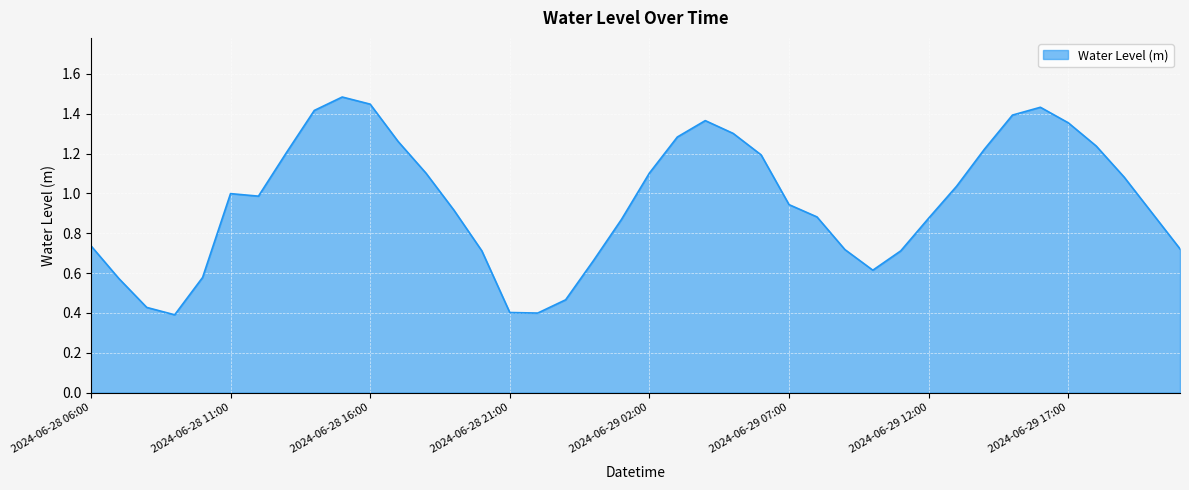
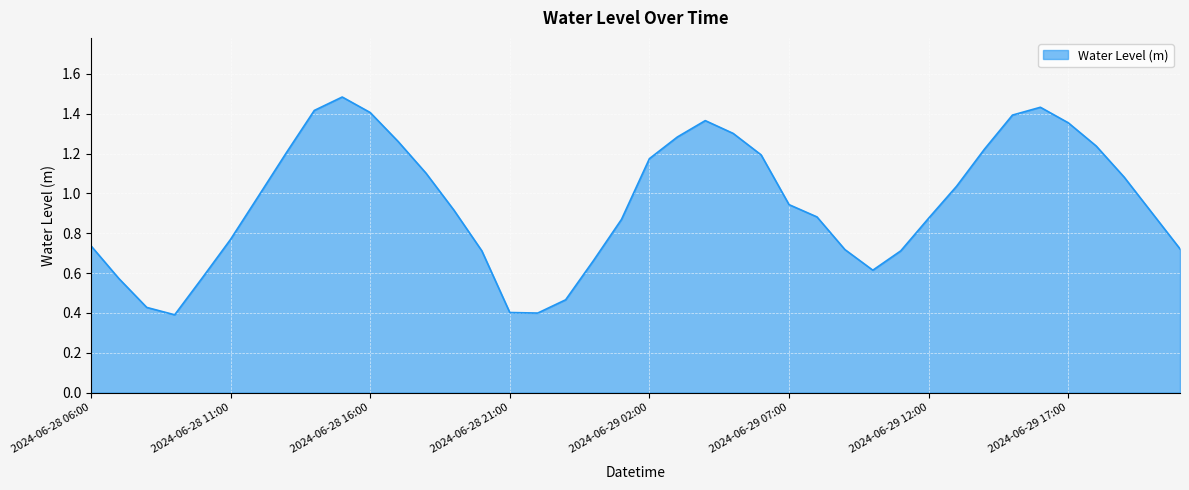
  {
    "2024-06-28 06:00": 0.74,
-   "2024-06-28 11:00": 1.00,
-   "2024-06-28 16:00": 1.45,
+   "2024-06-28 11:00": 0.77,
+   "2024-06-28 16:00": 1.41,
    "2024-06-28 21:00": 0.40,
-   "2024-06-29 02:00": 1.10,
+   "2024-06-29 02:00": 1.17,
    "2024-06-29 07:00": 0.94,
    "2024-06-29 12:00": 0.88,
    "2024-06-29 17:00": 1.35
  }
